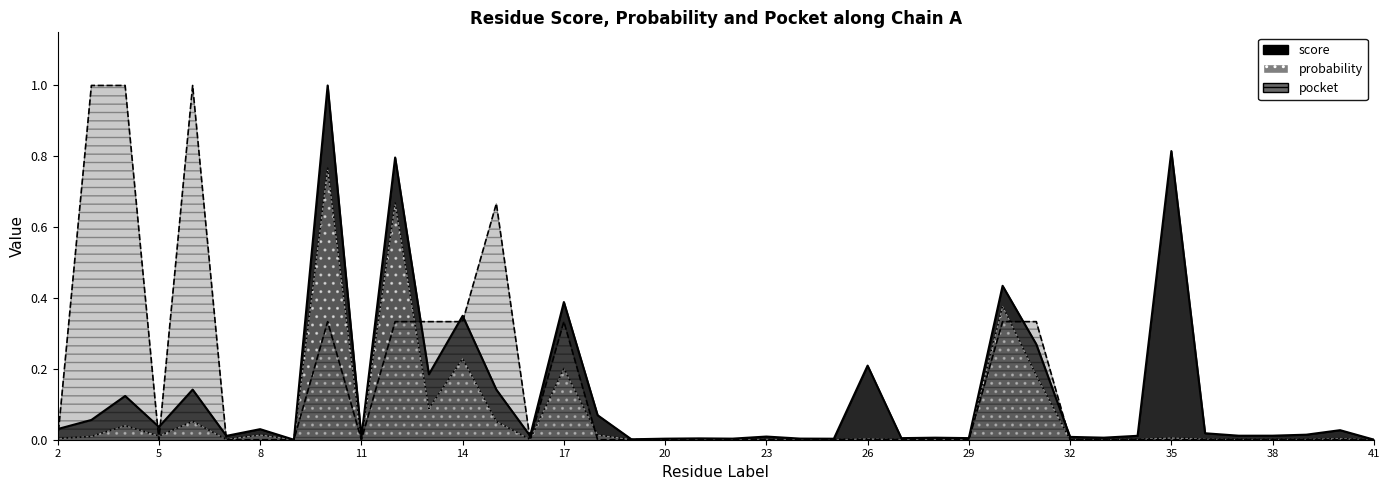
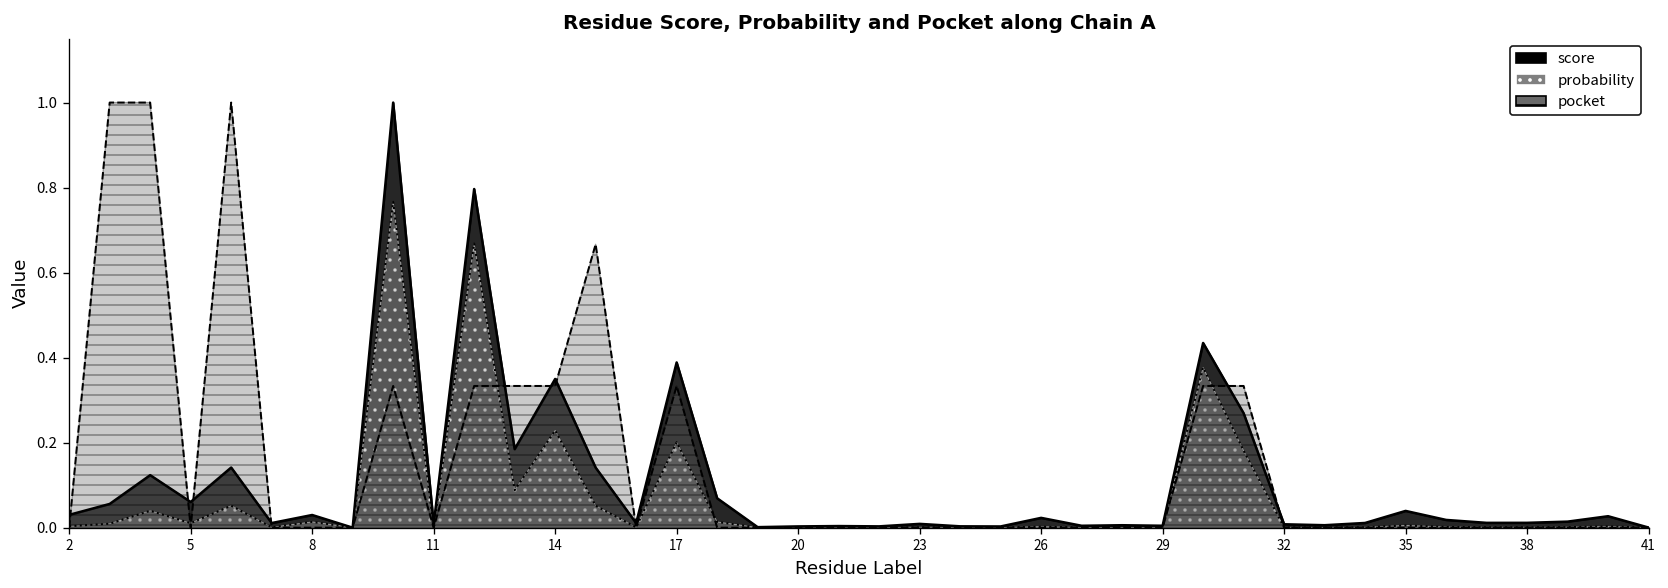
  {
    "score": {
      "2": 0.03,
-     "5": 0.04,
+     "5": 0.06,
      "8": 0.03,
      "14": 0.35,
      "17": 0.39,
      "23": 0.01,
-     "26": 0.21,
+     "26": 0.02,
      "32": 0.01,
-     "35": 0.81,
+     "35": 0.04,
      "38": 0.01
    }
  }
